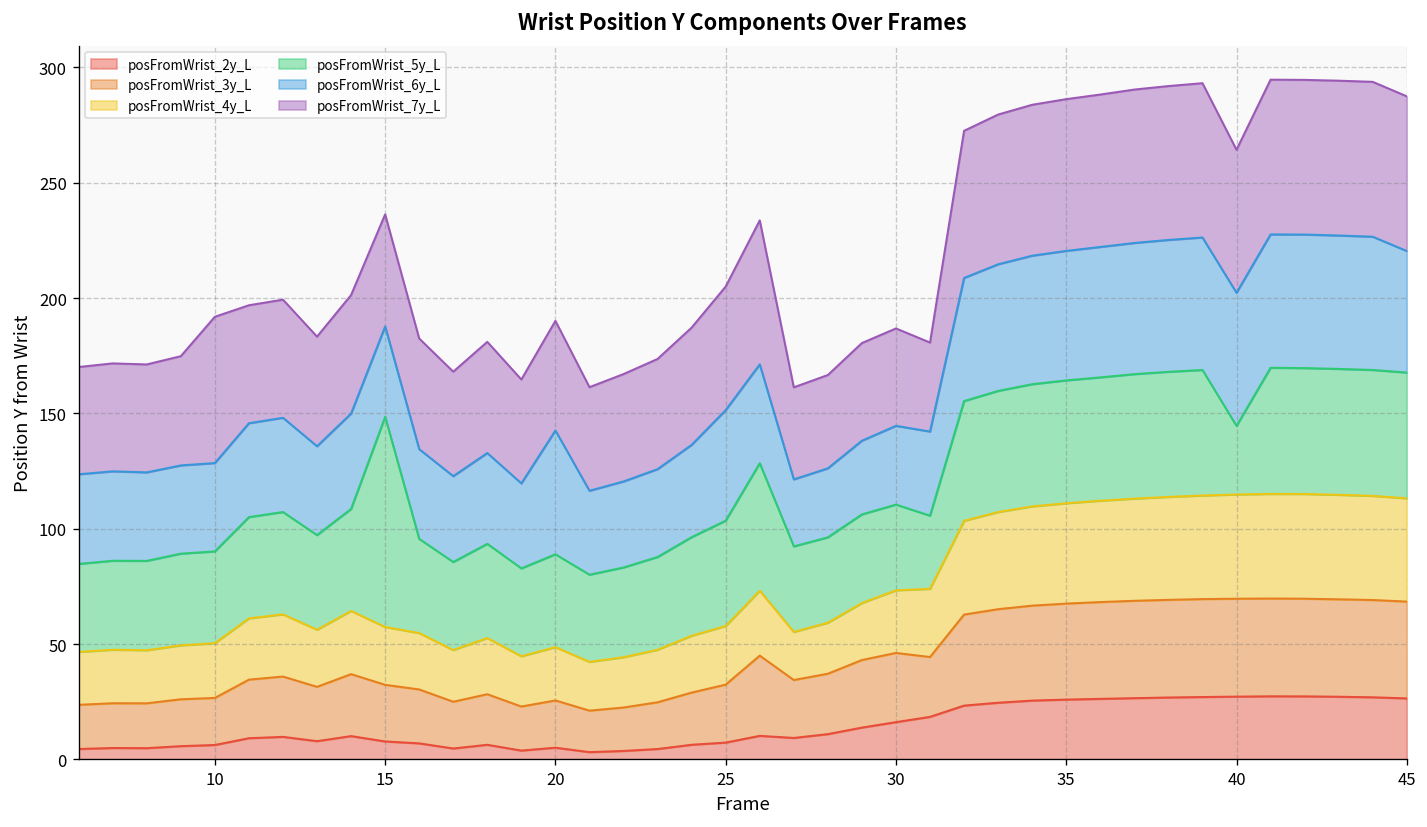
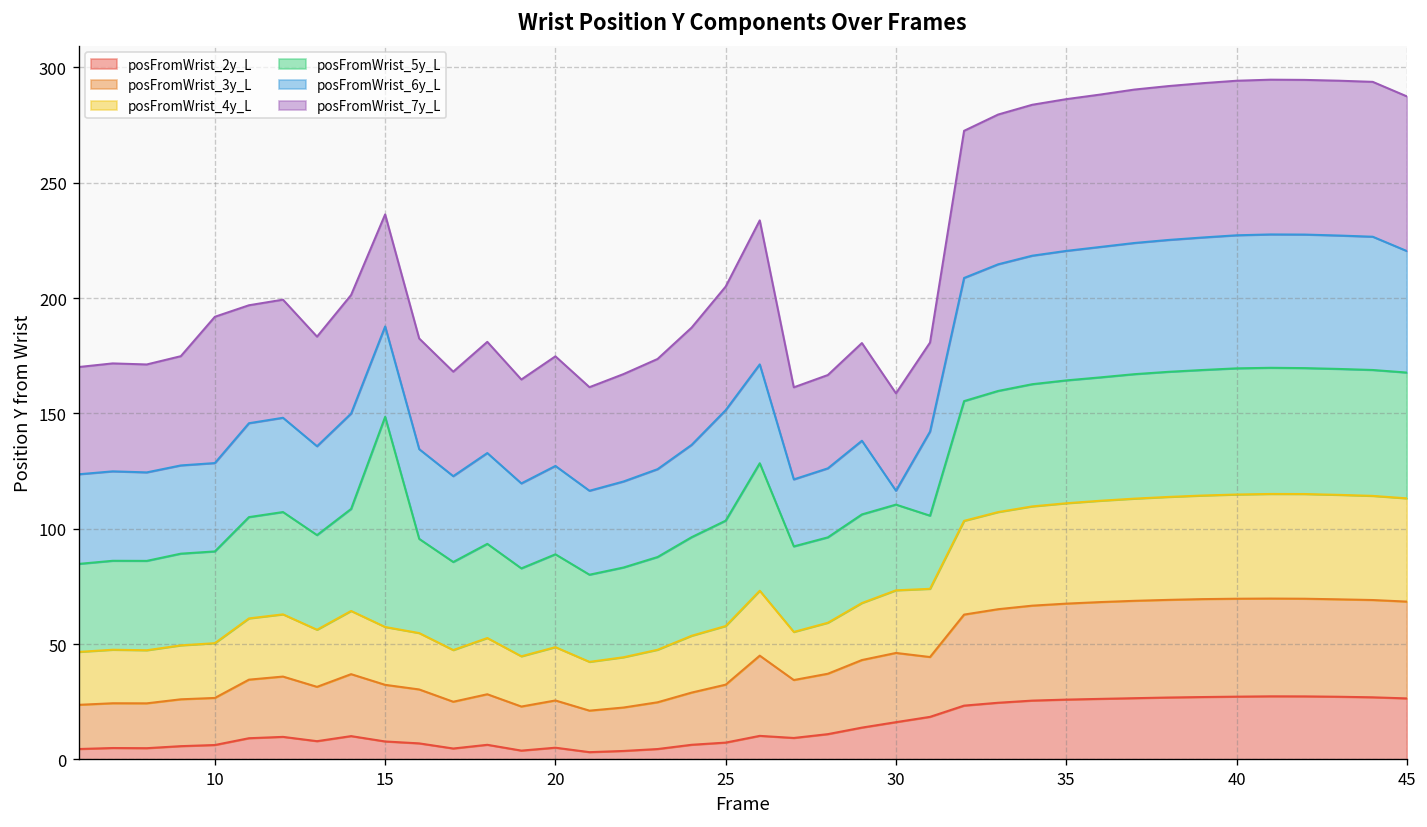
  {
    "posFromWrist_5y_L": {
      "10": 40,
      "15": 91,
      "20": 40,
      "25": 46,
      "30": 37,
      "35": 53,
-     "40": 30,
+     "40": 55,
      "45": 55
    },
    "posFromWrist_6y_L": {
      "10": 38,
      "15": 39,
-     "20": 54,
+     "20": 38,
      "25": 48,
-     "30": 34,
+     "30": 6,
      "35": 56,
      "40": 58,
      "45": 53
    },
    "posFromWrist_7y_L": {
      "10": 63,
      "15": 49,
      "20": 48,
      "25": 54,
      "30": 42,
      "35": 66,
-     "40": 62,
+     "40": 67,
      "45": 67
    }
  }
